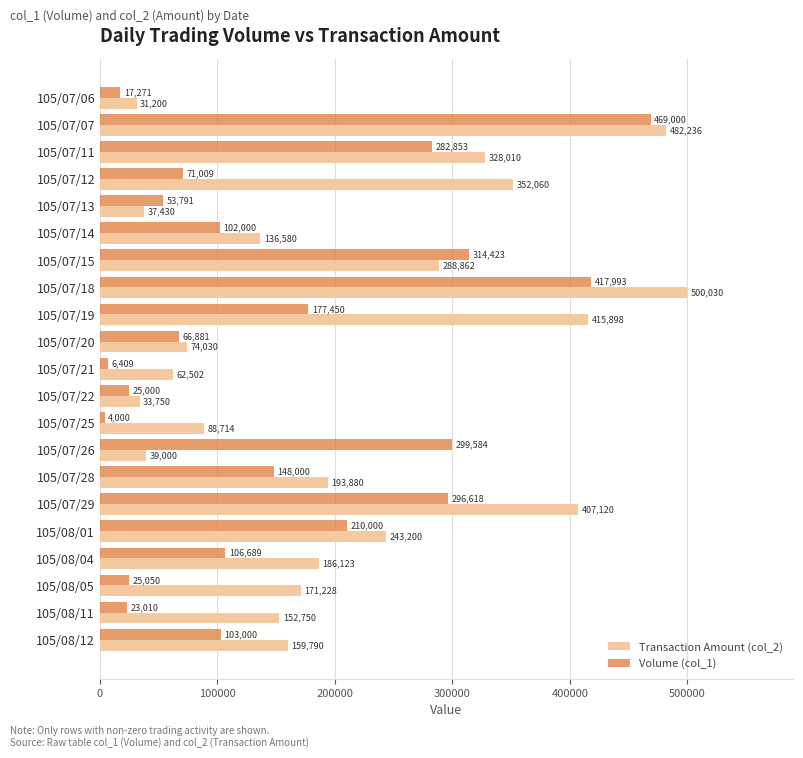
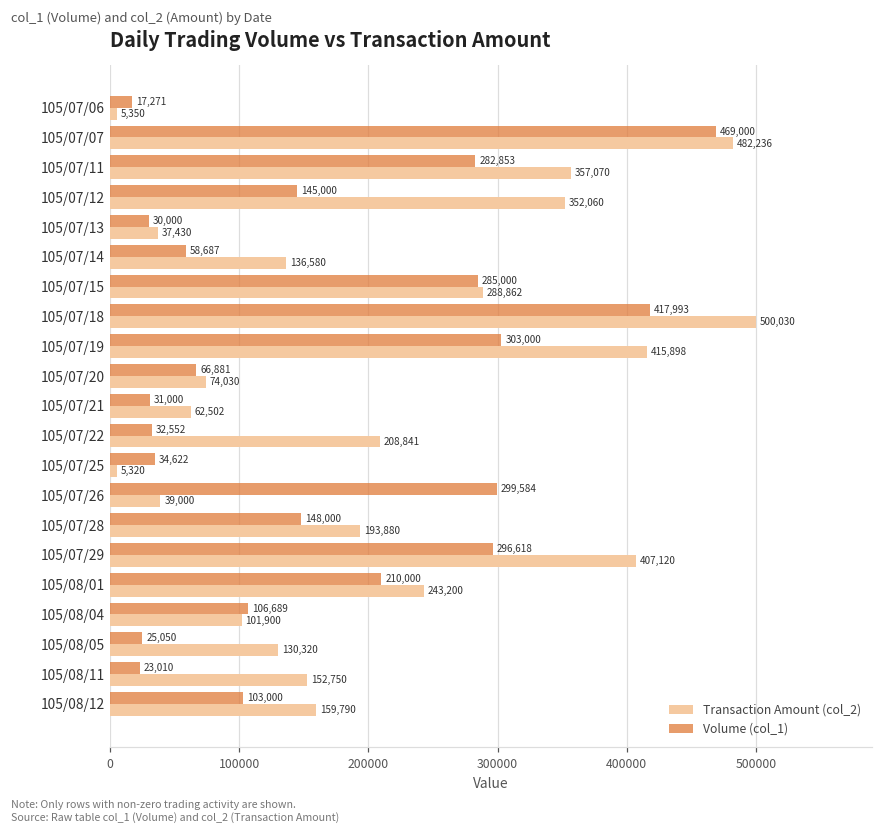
  {
    "Transaction Amount (col_2)": {
-     "105/07/06": "31,200",
+     "105/07/06": "5,350",
      "105/07/07": "482,236",
-     "105/07/11": "328,010",
+     "105/07/11": "357,070",
      "105/07/12": "352,060",
      "105/07/13": "37,430",
      "105/07/14": "136,580",
      "105/07/15": "288,862",
      "105/07/18": "500,030",
      "105/07/19": "415,898",
      "105/07/20": "74,030",
      "105/07/21": "62,502",
-     "105/07/22": "33,750",
-     "105/07/25": "88,714",
+     "105/07/22": "208,841",
+     "105/07/25": "5,320",
      "105/07/26": "39,000",
      "105/07/28": "193,880",
      "105/07/29": "407,120",
      "105/08/01": "243,200",
-     "105/08/04": "186,123",
-     "105/08/05": "171,228",
+     "105/08/04": "101,900",
+     "105/08/05": "130,320",
      "105/08/11": "152,750",
      "105/08/12": "159,790"
    },
    "Volume (col_1)": {
      "105/07/06": "17,271",
      "105/07/07": "469,000",
      "105/07/11": "282,853",
-     "105/07/12": "71,009",
-     "105/07/13": "53,791",
-     "105/07/14": "102,000",
-     "105/07/15": "314,423",
+     "105/07/12": "145,000",
+     "105/07/13": "30,000",
+     "105/07/14": "58,687",
+     "105/07/15": "285,000",
      "105/07/18": "417,993",
-     "105/07/19": "177,450",
+     "105/07/19": "303,000",
      "105/07/20": "66,881",
-     "105/07/21": "6,409",
-     "105/07/22": "25,000",
-     "105/07/25": "4,000",
+     "105/07/21": "31,000",
+     "105/07/22": "32,552",
+     "105/07/25": "34,622",
      "105/07/26": "299,584",
      "105/07/28": "148,000",
      "105/07/29": "296,618",
      "105/08/01": "210,000",
      "105/08/04": "106,689",
      "105/08/05": "25,050",
      "105/08/11": "23,010",
      "105/08/12": "103,000"
    }
  }
